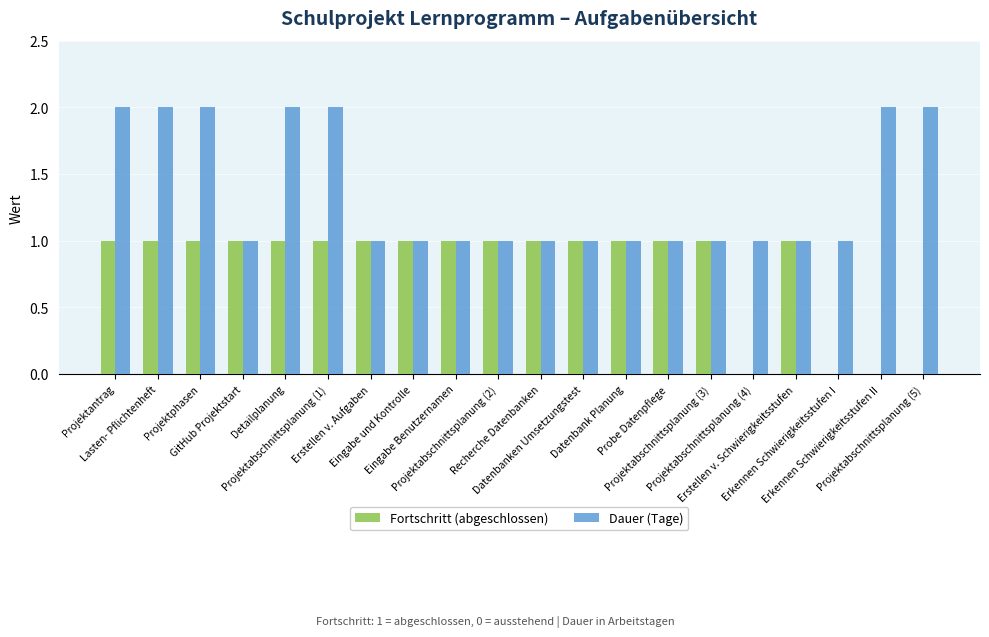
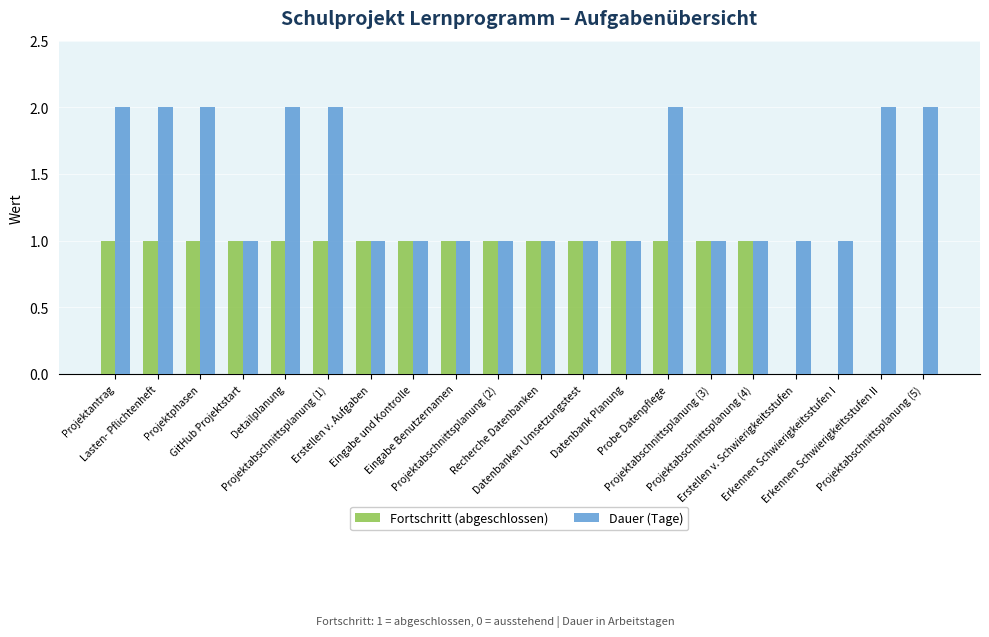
  {
    "Fortschritt (abgeschlossen)": {
      "Projektantrag": 1,
      "Lasten- Pflichtenheft": 1,
      "Projektphasen": 1,
      "GitHub Projektstart": 1,
      "Detailplanung": 1,
      "Projektabschnittsplanung (1)": 1,
      "Erstellen v. Aufgaben": 1,
      "Eingabe und Kontrolle": 1,
      "Eingabe Benutzernamen": 1,
      "Projektabschnittsplanung (2)": 1,
      "Recherche Datenbanken": 1,
      "Datenbanken Umsetzungstest": 1,
      "Datenbank Planung": 1,
      "Probe Datenpflege": 1,
      "Projektabschnittsplanung (3)": 1,
-     "Projektabschnittsplanung (4)": 0,
-     "Erstellen v. Schwierigkeitsstufen": 1,
+     "Projektabschnittsplanung (4)": 1,
+     "Erstellen v. Schwierigkeitsstufen": 0,
      "Erkennen Schwierigkeitsstufen I": 0,
      "Erkennen Schwierigkeitsstufen II": 0,
      "Projektabschnittsplanung (5)": 0
    },
    "Dauer (Tage)": {
      "Projektantrag": 2,
      "Lasten- Pflichtenheft": 2,
      "Projektphasen": 2,
      "GitHub Projektstart": 1,
      "Detailplanung": 2,
      "Projektabschnittsplanung (1)": 2,
      "Erstellen v. Aufgaben": 1,
      "Eingabe und Kontrolle": 1,
      "Eingabe Benutzernamen": 1,
      "Projektabschnittsplanung (2)": 1,
      "Recherche Datenbanken": 1,
      "Datenbanken Umsetzungstest": 1,
      "Datenbank Planung": 1,
-     "Probe Datenpflege": 1,
+     "Probe Datenpflege": 2,
      "Projektabschnittsplanung (3)": 1,
      "Projektabschnittsplanung (4)": 1,
      "Erstellen v. Schwierigkeitsstufen": 1,
      "Erkennen Schwierigkeitsstufen I": 1,
      "Erkennen Schwierigkeitsstufen II": 2,
      "Projektabschnittsplanung (5)": 2
    }
  }
